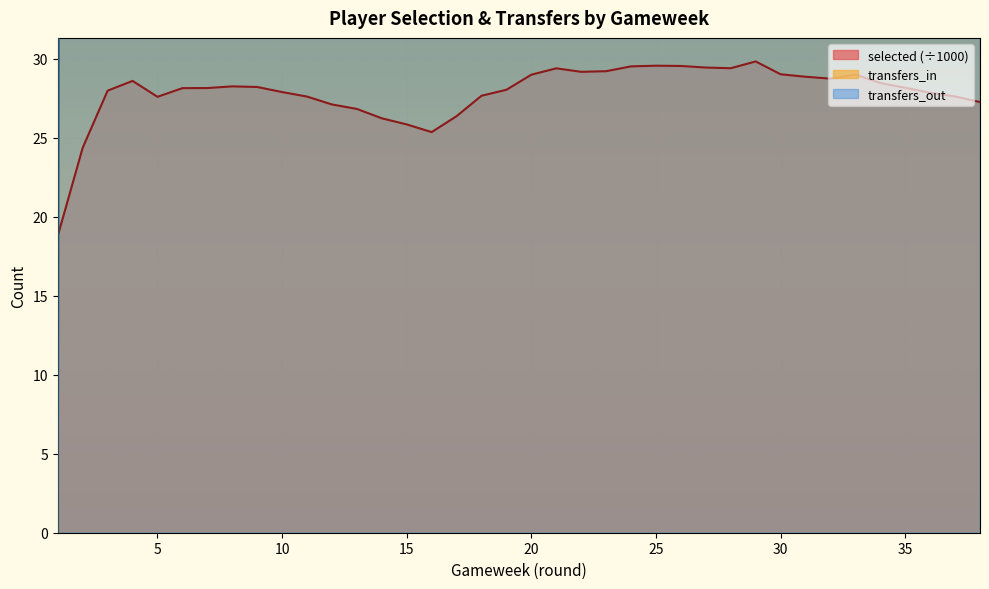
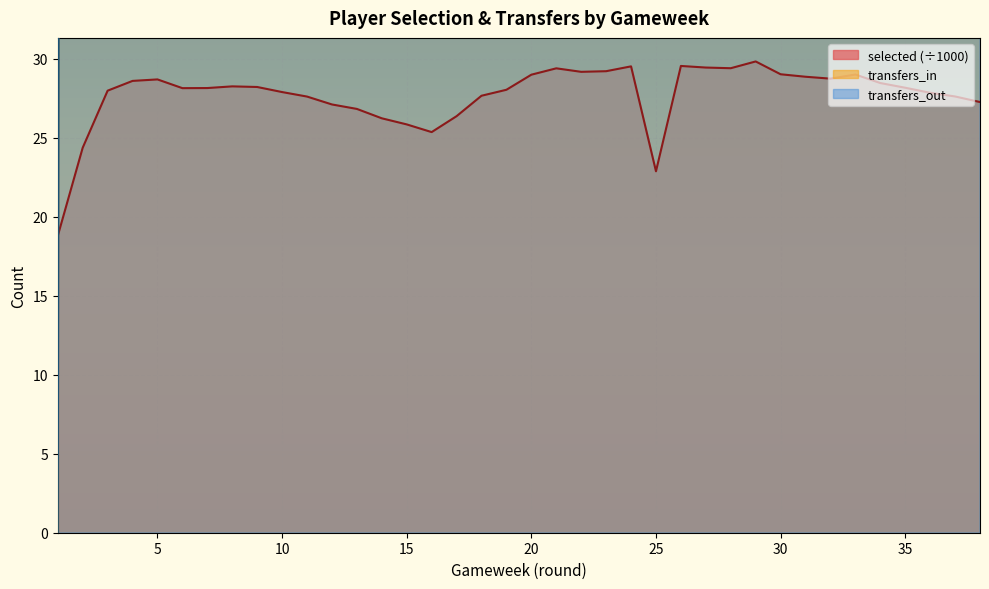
  {
    "selected (÷1000)": {
-     "5": 27.6,
+     "5": 28.7,
      "10": 27.9,
      "15": 25.8,
      "20": 29.0,
-     "25": 29.6,
+     "25": 22.9,
      "30": 29.0
    }
  }
